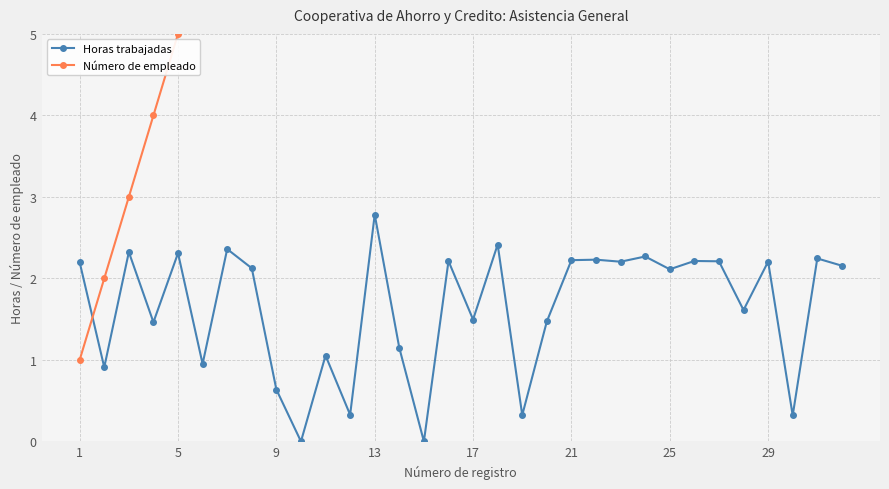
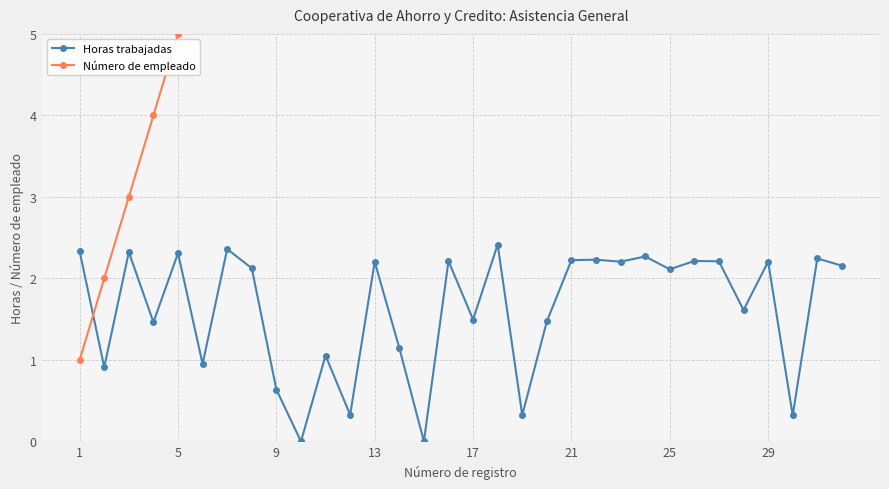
  {
    "Horas trabajadas": {
-     "1": 2.2,
+     "1": 2.3,
      "5": 2.3,
      "9": 0.6,
-     "13": 2.8,
+     "13": 2.2,
      "17": 1.5,
      "21": 2.2,
      "25": 2.1,
      "29": 2.2
    },
    "Número de empleado": {
      "1": 1.0,
      "5": 5.0
    }
  }
